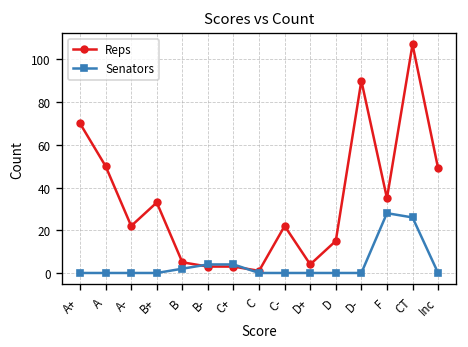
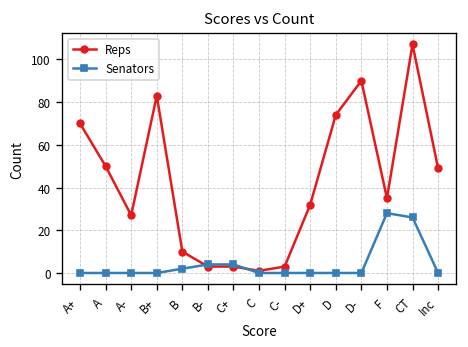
  {
    "Reps": {
      "A+": 70,
      "A": 50,
-     "A-": 22,
-     "B+": 33,
-     "B": 5,
-     "C-": 22,
-     "D+": 4,
-     "D": 15,
+     "A-": 27,
+     "B+": 83,
+     "B": 10,
+     "C-": 3,
+     "D+": 32,
+     "D": 74,
      "D-": 90,
      "F": 35,
      "CT": 107,
      "Inc": 49
    },
    "Senators": {
      "A+": 0,
      "A": 0,
      "A-": 0,
      "B+": 0,
      "B": 2,
      "C-": 0,
      "D+": 0,
      "D": 0,
      "D-": 0,
      "F": 28,
      "CT": 26,
      "Inc": 0
    }
  }
